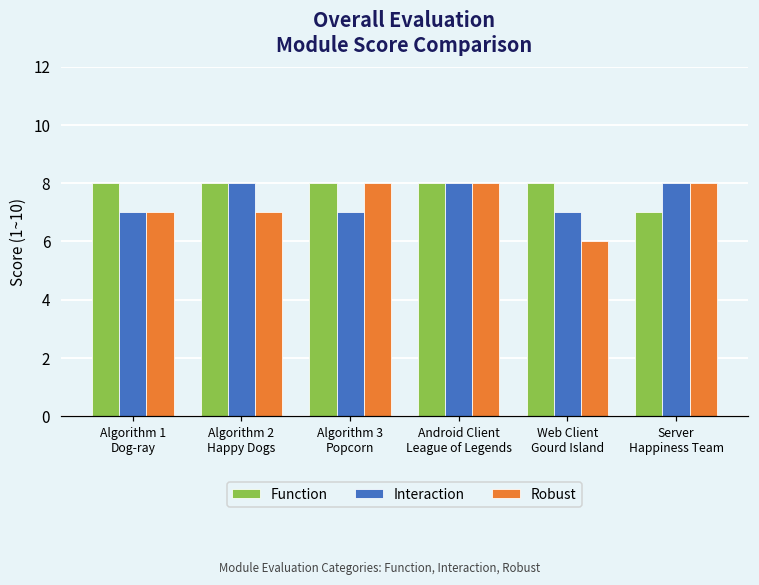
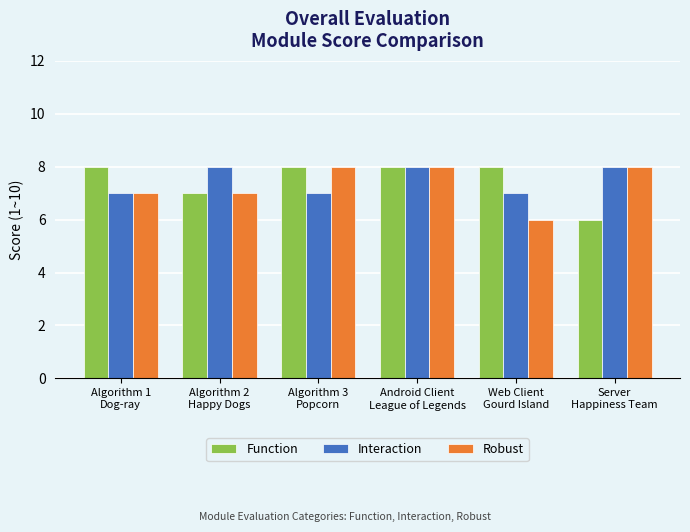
  {
    "Function": {
      "Algorithm 1 Dog-ray": 8,
-     "Algorithm 2 Happy Dogs": 8,
+     "Algorithm 2 Happy Dogs": 7,
      "Algorithm 3 Popcorn": 8,
      "Android Client League of Legends": 8,
      "Web Client Gourd Island": 8,
-     "Server Happiness Team": 7
+     "Server Happiness Team": 6
    },
    "Interaction": {
      "Algorithm 1 Dog-ray": 7,
      "Algorithm 2 Happy Dogs": 8,
      "Algorithm 3 Popcorn": 7,
      "Android Client League of Legends": 8,
      "Web Client Gourd Island": 7,
      "Server Happiness Team": 8
    },
    "Robust": {
      "Algorithm 1 Dog-ray": 7,
      "Algorithm 2 Happy Dogs": 7,
      "Algorithm 3 Popcorn": 8,
      "Android Client League of Legends": 8,
      "Web Client Gourd Island": 6,
      "Server Happiness Team": 8
    }
  }
